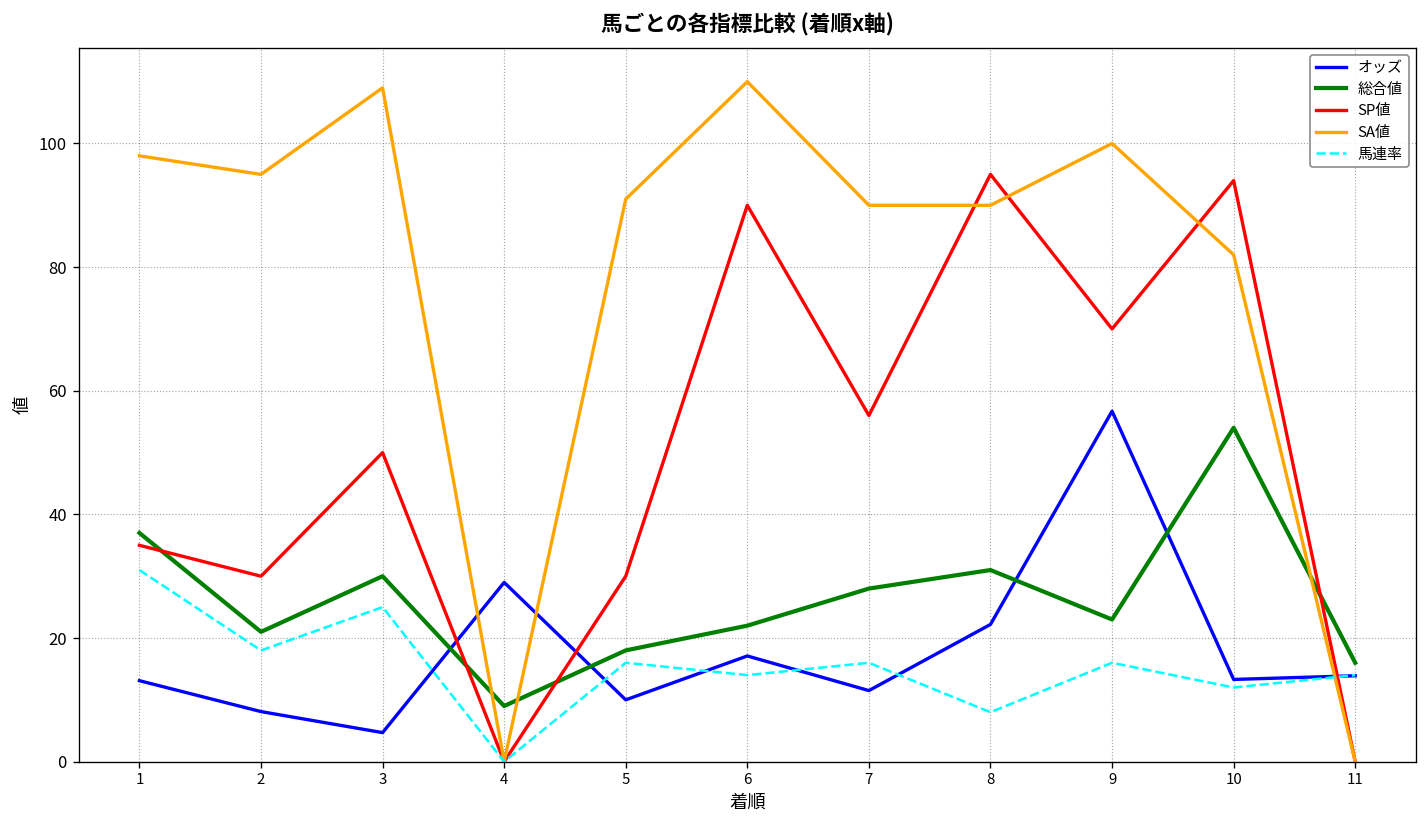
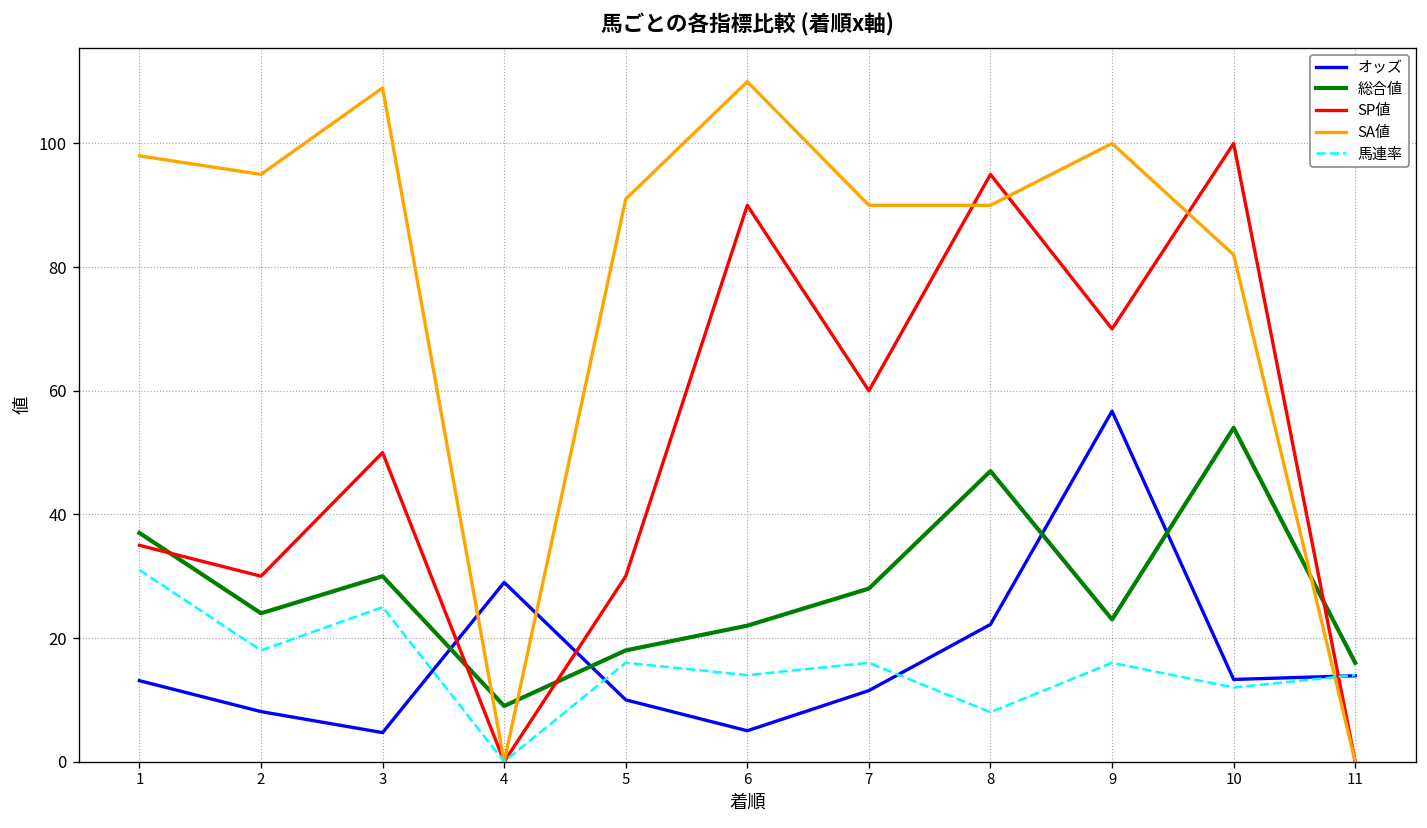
  {
    "オッズ": {
      "1": 13,
      "2": 8,
      "3": 5,
      "4": 29,
      "5": 10,
-     "6": 17,
+     "6": 5,
      "7": 12,
      "8": 22,
      "9": 57,
      "10": 13
    },
    "総合値": {
      "1": 37,
-     "2": 21,
+     "2": 24,
      "3": 30,
      "4": 9,
      "5": 18,
      "6": 22,
      "7": 28,
-     "8": 31,
+     "8": 47,
      "9": 23,
      "10": 54,
      "11": 16
    },
    "SP値": {
      "1": 35,
      "2": 30,
      "3": 50,
      "5": 30,
      "6": 90,
-     "7": 56,
+     "7": 60,
      "8": 95,
      "9": 70,
-     "10": 94
+     "10": 100
    },
    "SA値": {
      "1": 98,
      "2": 95,
      "3": 109,
      "5": 91,
      "6": 110,
      "7": 90,
      "8": 90,
      "9": 100,
      "10": 82
    },
    "馬連率": {
      "1": 31,
      "2": 18,
      "3": 25,
      "5": 16,
      "6": 14,
      "7": 16,
      "8": 8,
      "9": 16,
      "10": 12
    }
  }
